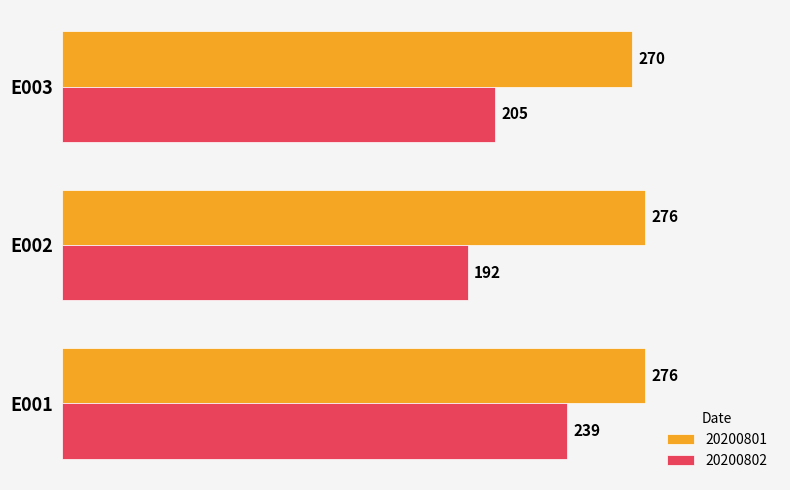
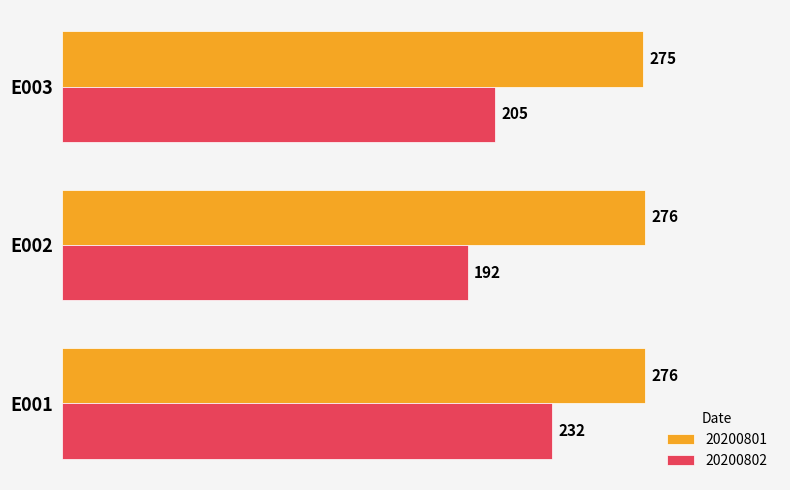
  {
    "20200801": {
-     "E003": 270,
+     "E003": 275,
      "E002": 276,
      "E001": 276
    },
    "20200802": {
      "E003": 205,
      "E002": 192,
-     "E001": 239
+     "E001": 232
    }
  }
